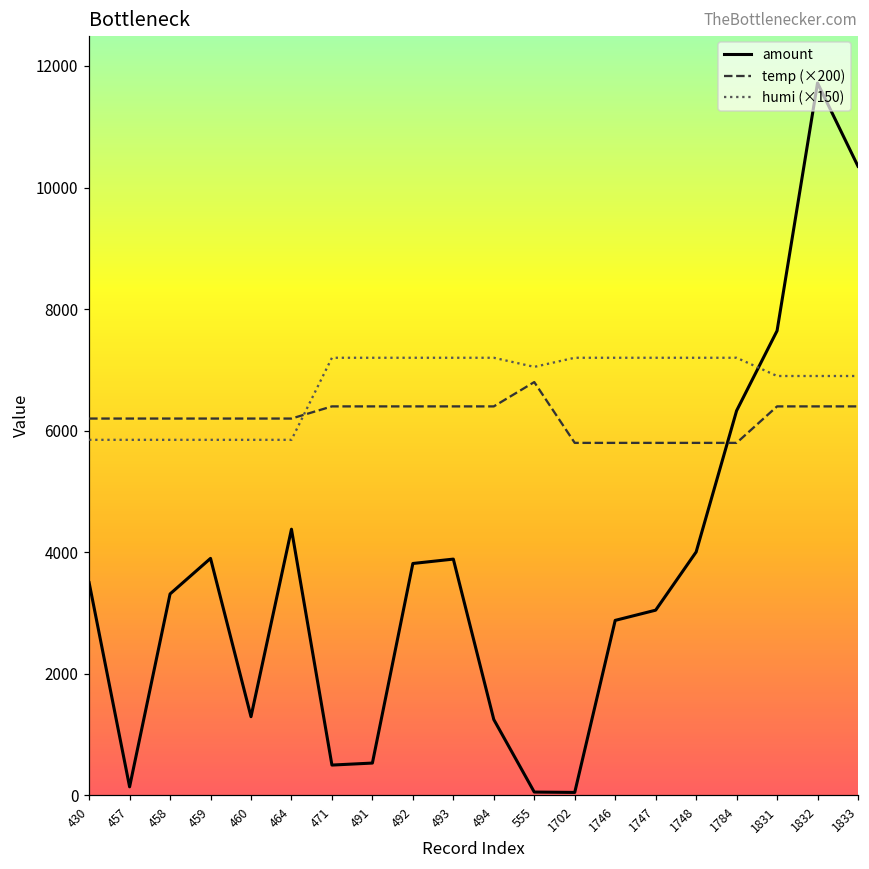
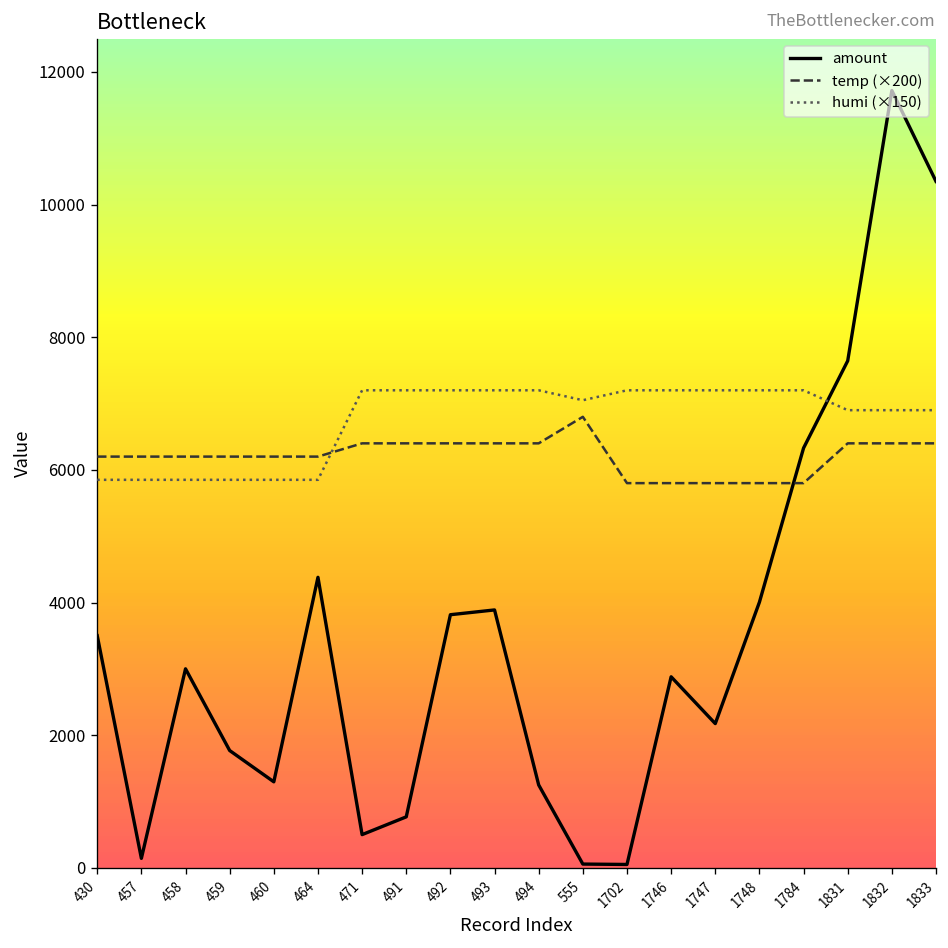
  {
    "amount": {
      "430": 3500,
      "457": 100,
-     "458": 3300,
-     "459": 3900,
+     "458": 3000,
+     "459": 1800,
      "460": 1300,
      "464": 4400,
      "471": 500,
-     "491": 500,
+     "491": 800,
      "492": 3800,
      "493": 3900,
      "494": 1200,
      "555": 100,
      "1702": 100,
      "1746": 2900,
-     "1747": 3000,
+     "1747": 2200,
      "1748": 4000,
      "1784": 6300,
      "1831": 7600,
      "1833": 10400
    }
  }
